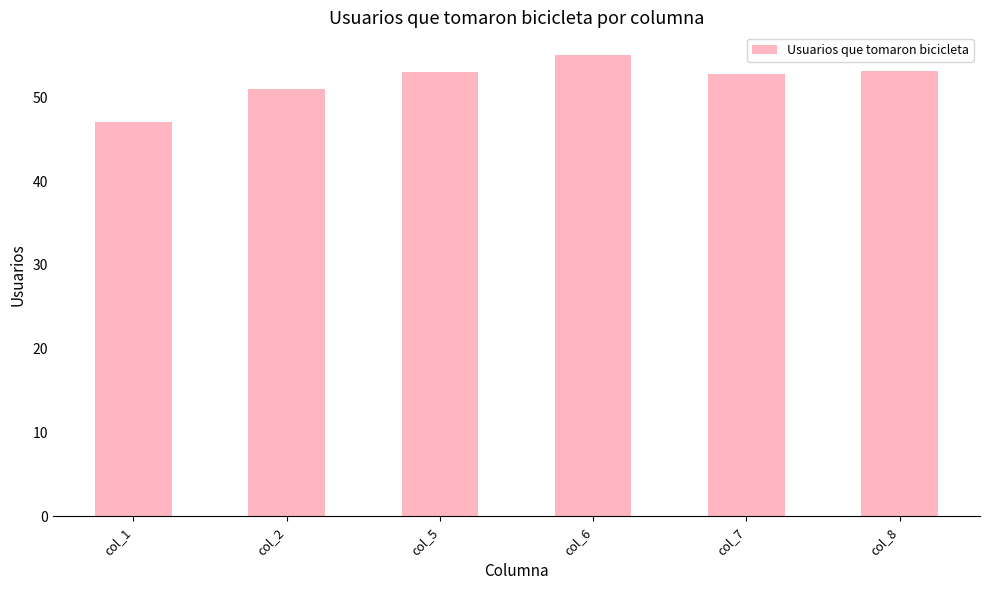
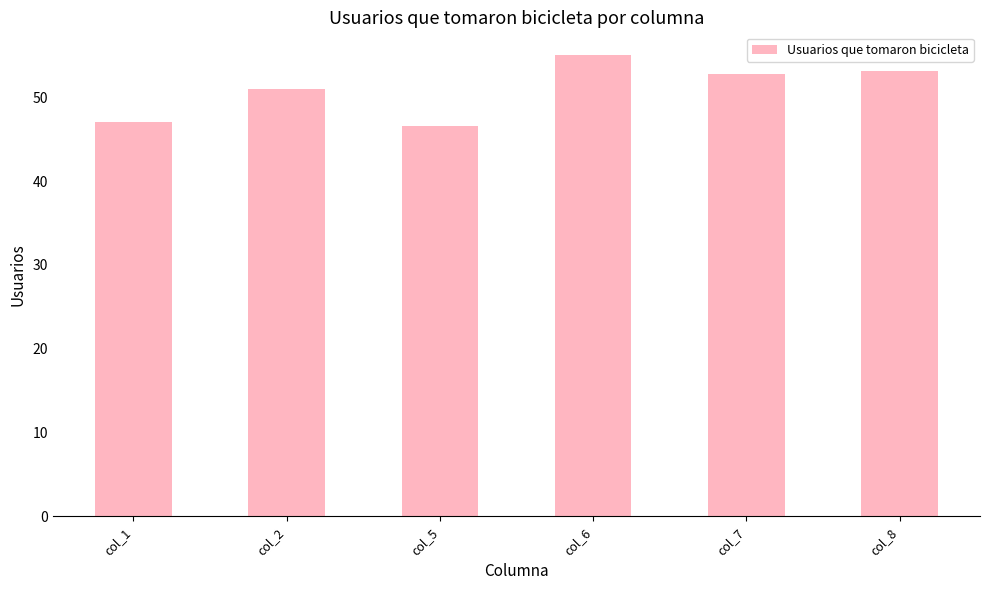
  {
    "col_1": 47,
    "col_2": 51,
-   "col_5": 53,
+   "col_5": 47,
    "col_6": 55,
    "col_7": 53,
    "col_8": 53
  }
